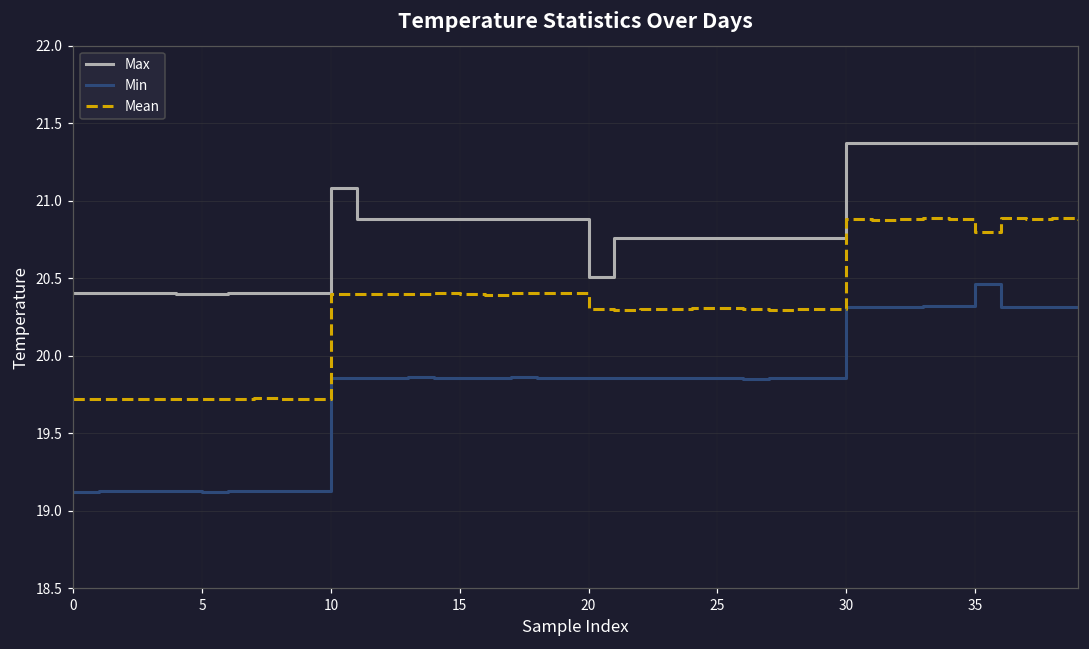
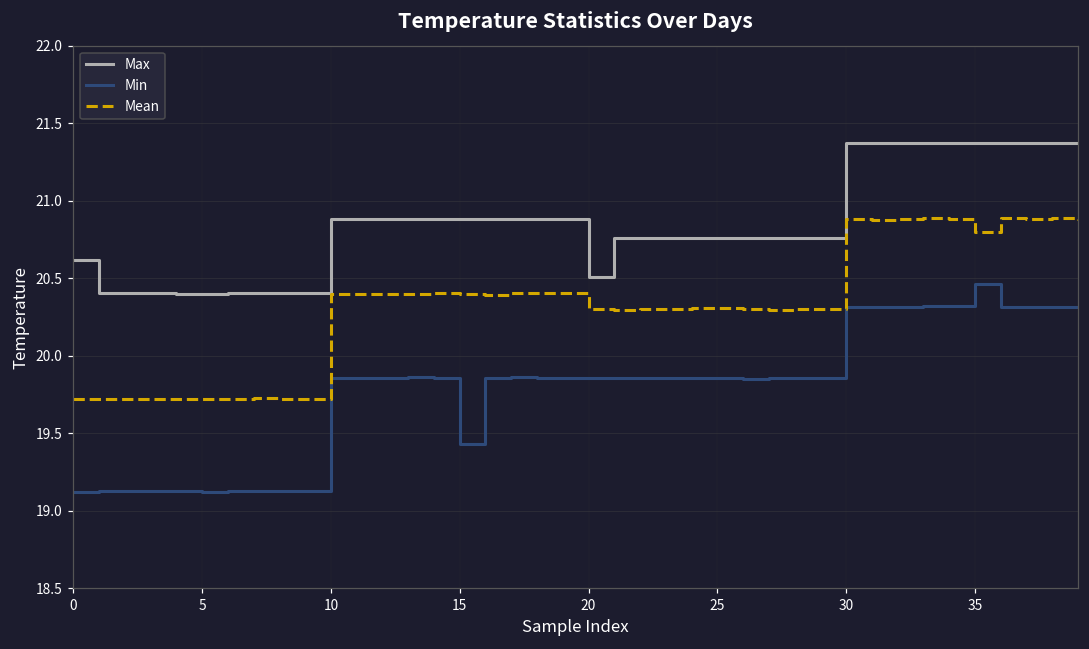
  {
    "Max": {
-     "0": 20.40,
+     "0": 20.62,
      "5": 20.40,
-     "10": 21.08,
+     "10": 20.88,
      "15": 20.88,
      "20": 20.51,
      "25": 20.76,
      "30": 21.37,
      "35": 21.37
    },
    "Min": {
      "0": 19.12,
      "5": 19.12,
      "10": 19.86,
-     "15": 19.86,
+     "15": 19.43,
      "20": 19.86,
      "25": 19.85,
      "30": 20.32,
      "35": 20.46
    },
    "Mean": {
      "0": 19.72,
      "5": 19.72,
      "10": 20.40,
      "15": 20.40,
      "20": 20.30,
      "25": 20.31,
      "30": 20.88,
      "35": 20.80
    }
  }
